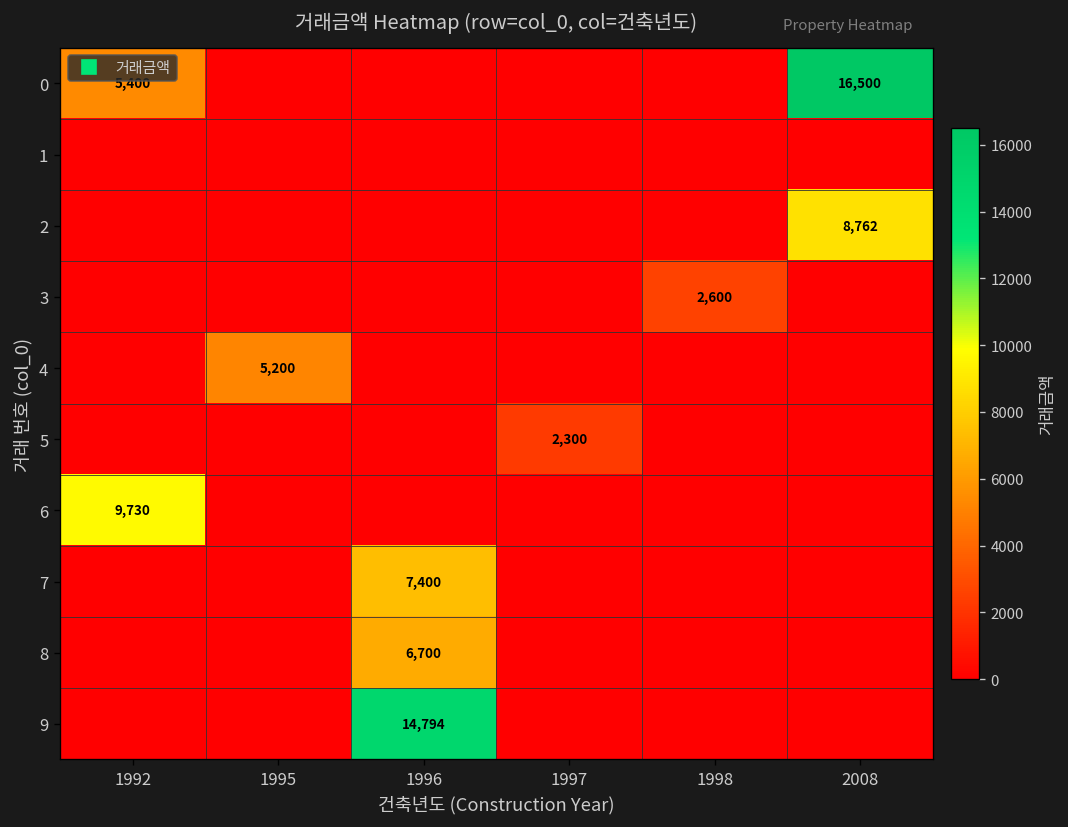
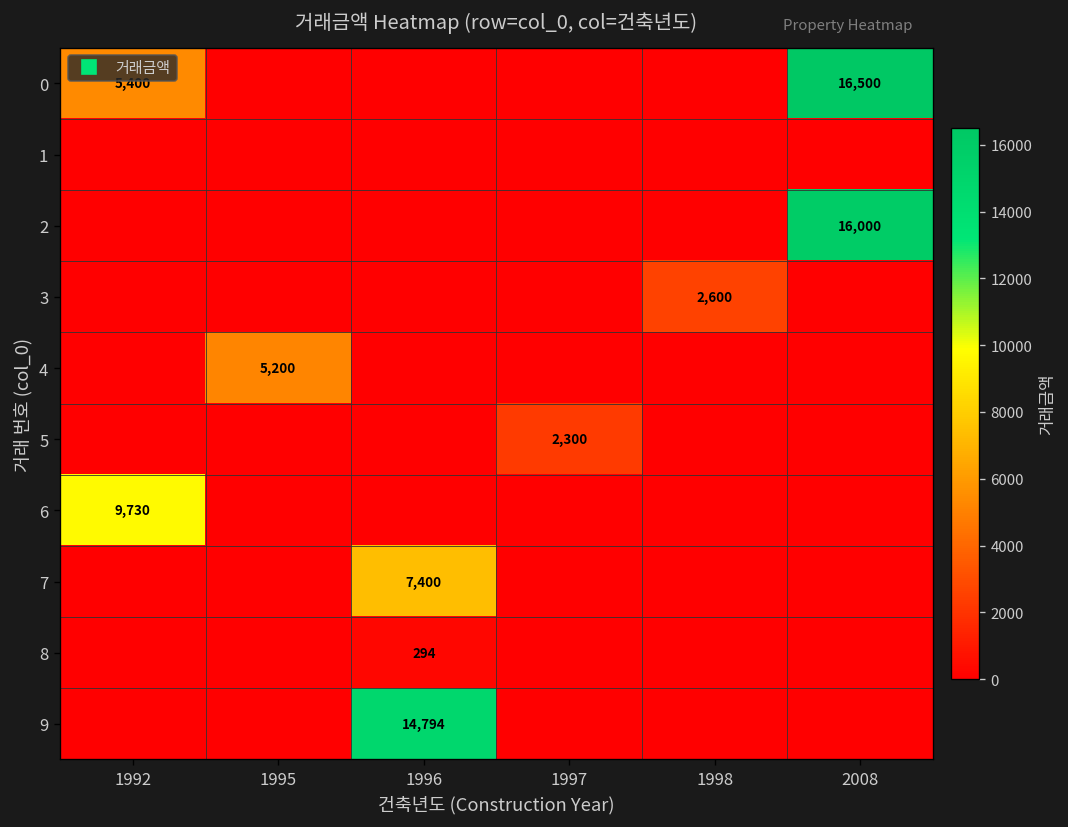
  {
    "0": {
      "2008": "16,500"
    },
    "2": {
-     "2008": "8,762"
+     "2008": "16,000"
    },
    "3": {
      "1998": "2,600"
    },
    "4": {
      "1995": "5,200"
    },
    "5": {
      "1997": "2,300"
    },
    "6": {
      "1992": "9,730"
    },
    "7": {
      "1996": "7,400"
    },
    "8": {
-     "1996": "6,700"
+     "1996": "294"
    },
    "9": {
      "1996": "14,794"
    }
  }
